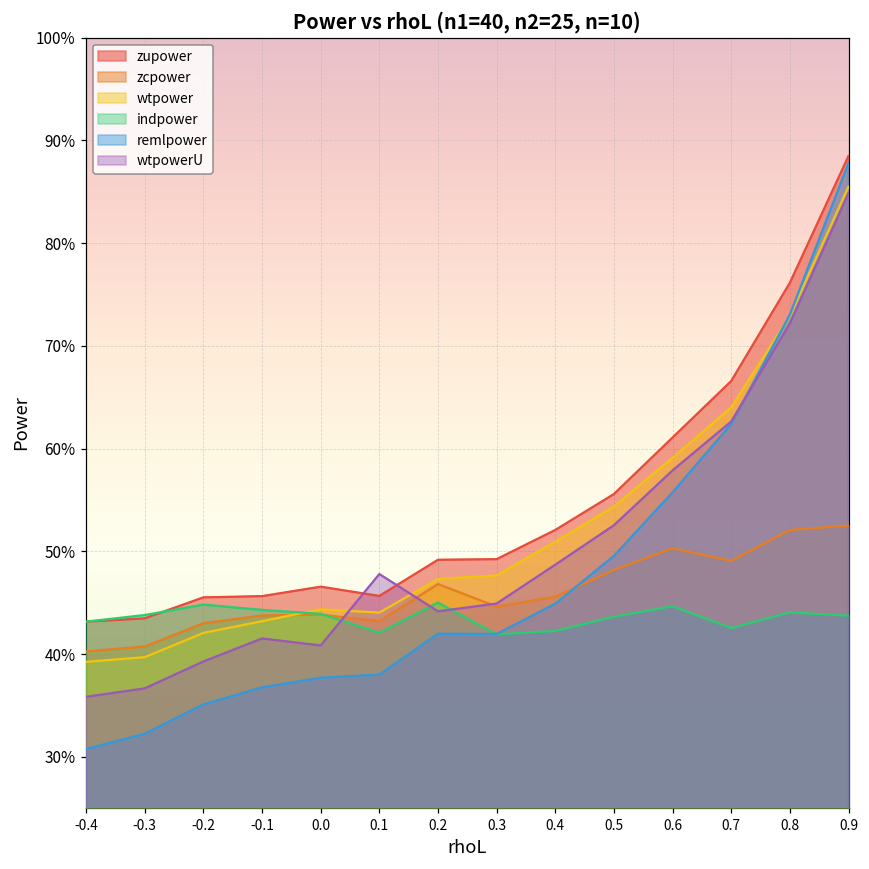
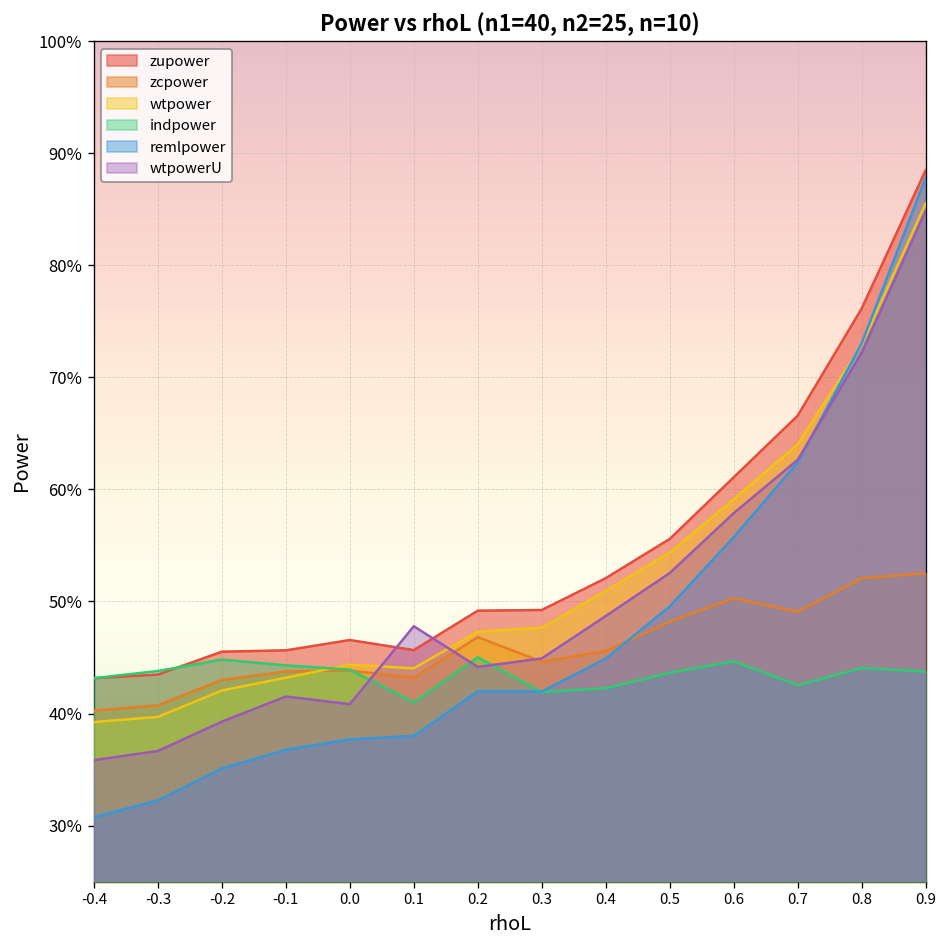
  {
    "indpower": {
      "-0.3": "44%",
      "-0.2": "45%",
      "-0.1": "44%",
-     "0.1": "42%",
+     "0.1": "41%",
      "0.2": "45%",
      "0.4": "42%",
      "0.5": "44%",
      "0.6": "45%",
      "0.7": "43%",
      "0.8": "44%",
      "0.9": "44%"
    },
    "remlpower": {
      "-0.4": "31%",
      "-0.3": "32%",
      "-0.2": "35%",
      "-0.1": "37%",
      "0.0": "38%",
      "0.1": "38%",
      "0.2": "42%",
      "0.4": "45%",
      "0.5": "50%",
      "0.6": "56%",
      "0.9": "88%"
    },
    "wtpowerU": {
      "-0.4": "36%",
      "-0.3": "37%",
      "-0.2": "39%",
      "-0.1": "42%",
      "0.0": "41%",
      "0.1": "48%",
      "0.2": "44%",
      "0.3": "45%",
      "0.4": "49%",
      "0.5": "53%",
      "0.6": "58%",
      "0.8": "72%",
      "0.9": "85%"
    }
  }
